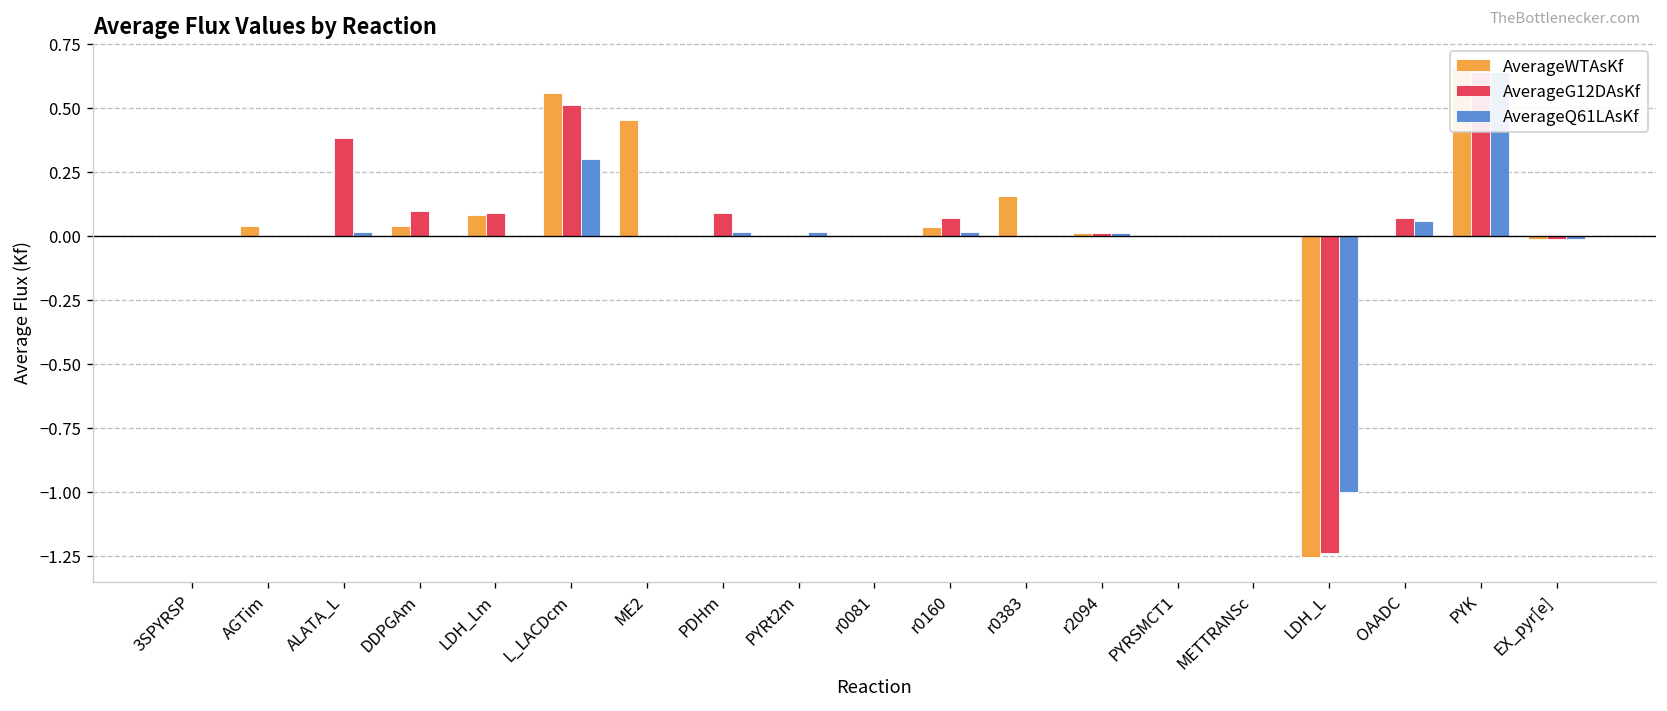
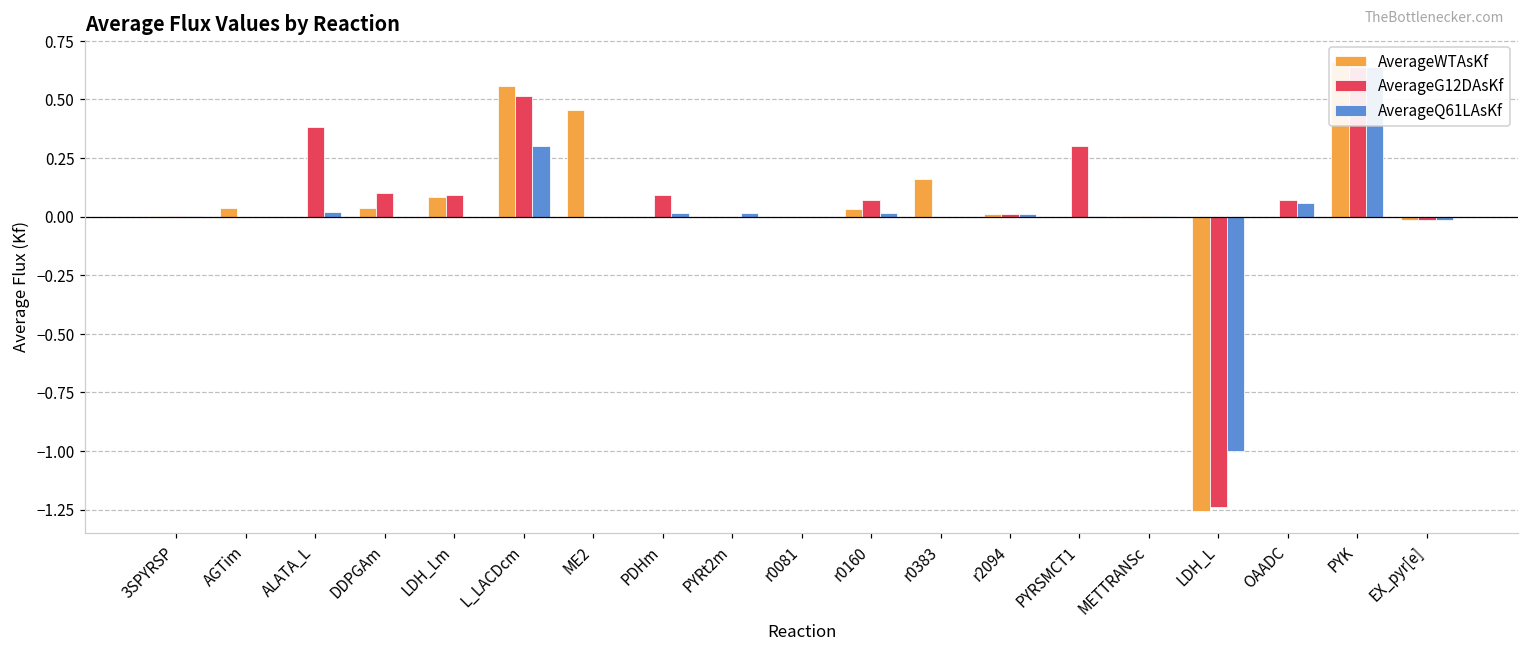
  {
    "AverageWTAsKf": {
      "AGTim": 0.04,
      "ALATA_L": 0.0,
      "DDPGAm": 0.04,
      "LDH_Lm": 0.08,
      "L_LACDcm": 0.56,
      "ME2": 0.45,
      "PDHm": 0.0,
      "PYRt2m": 0.0,
      "r0160": 0.03,
      "r0383": 0.16,
      "r2094": 0.01,
      "PYRSMCT1": 0.0,
      "LDH_L": -1.26,
      "OAADC": 0.0,
      "EX_pyr[e]": -0.01
    },
    "AverageG12DAsKf": {
      "AGTim": 0.0,
      "ALATA_L": 0.38,
      "DDPGAm": 0.1,
      "LDH_Lm": 0.1,
      "L_LACDcm": 0.51,
      "ME2": 0.0,
      "PDHm": 0.1,
      "PYRt2m": 0.0,
      "r0081": 0.0,
      "r0160": 0.07,
      "r0383": 0.0,
      "r2094": 0.01,
-     "PYRSMCT1": 0.0,
+     "PYRSMCT1": 0.3,
      "LDH_L": -1.24,
      "OAADC": 0.07,
      "EX_pyr[e]": -0.01
    },
    "AverageQ61LAsKf": {
      "AGTim": 0.0,
      "ALATA_L": 0.02,
      "DDPGAm": 0.0,
      "LDH_Lm": 0.0,
      "L_LACDcm": 0.3,
      "ME2": 0.0,
      "PDHm": 0.01,
      "PYRt2m": 0.01,
      "r0081": 0.0,
      "r0160": 0.01,
      "r0383": 0.0,
      "LDH_L": -1.0,
      "OAADC": 0.06,
      "EX_pyr[e]": -0.01
    }
  }
